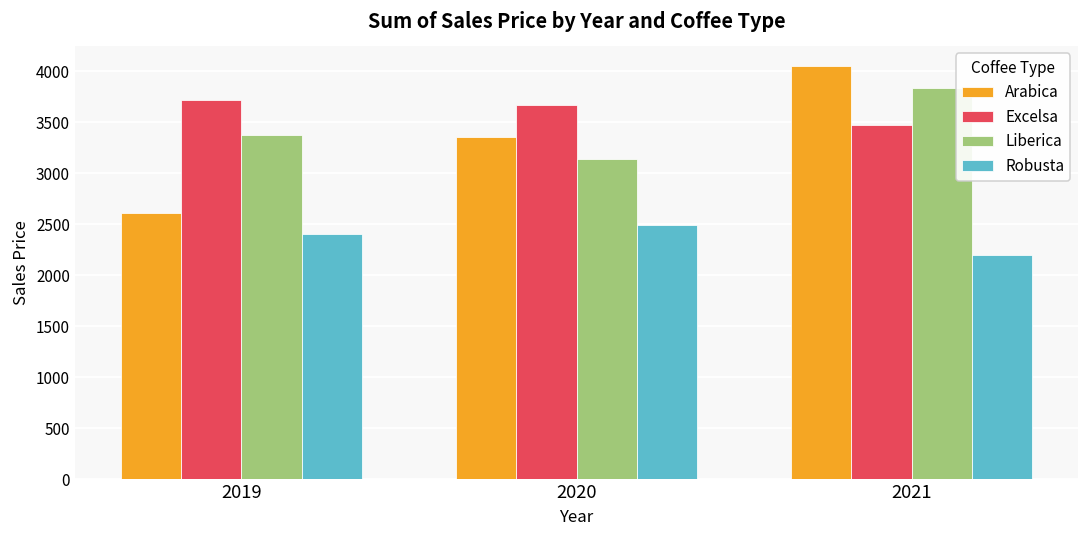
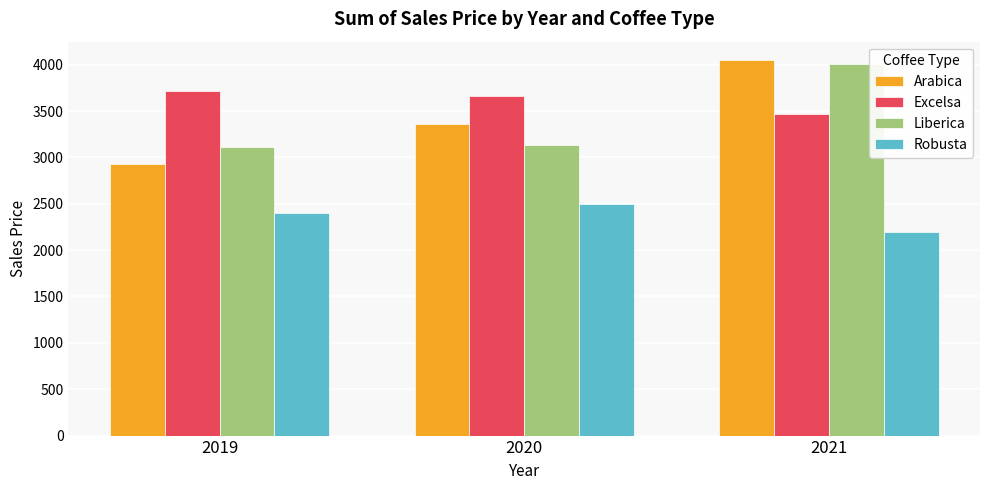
  {
    "Arabica": {
-     "2019": 2600,
+     "2019": 2900,
      "2020": 3400,
      "2021": 4000
    },
    "Excelsa": {
      "2019": 3700,
      "2020": 3700,
      "2021": 3500
    },
    "Liberica": {
-     "2019": 3400,
+     "2019": 3100,
      "2020": 3100,
-     "2021": 3800
+     "2021": 4000
    },
    "Robusta": {
      "2019": 2400,
      "2020": 2500,
      "2021": 2200
    }
  }
